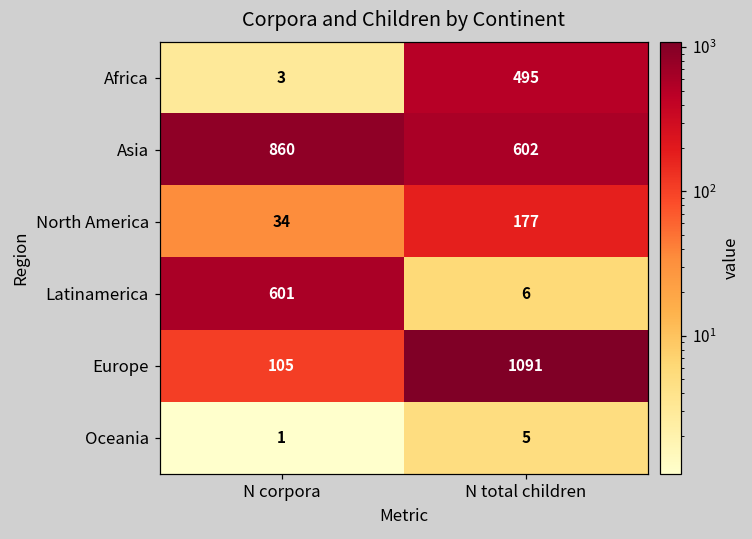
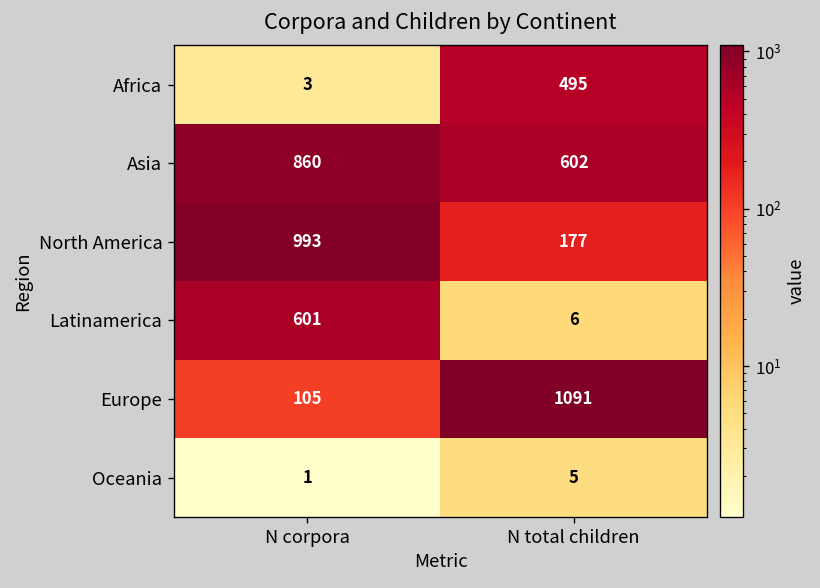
  {
    "Africa": {
      "N corpora": 3,
      "N total children": 495
    },
    "Asia": {
      "N corpora": 860,
      "N total children": 602
    },
    "North America": {
-     "N corpora": 34,
+     "N corpora": 993,
      "N total children": 177
    },
    "Latinamerica": {
      "N corpora": 601,
      "N total children": 6
    },
    "Europe": {
      "N corpora": 105,
      "N total children": 1091
    },
    "Oceania": {
      "N corpora": 1,
      "N total children": 5
    }
  }
